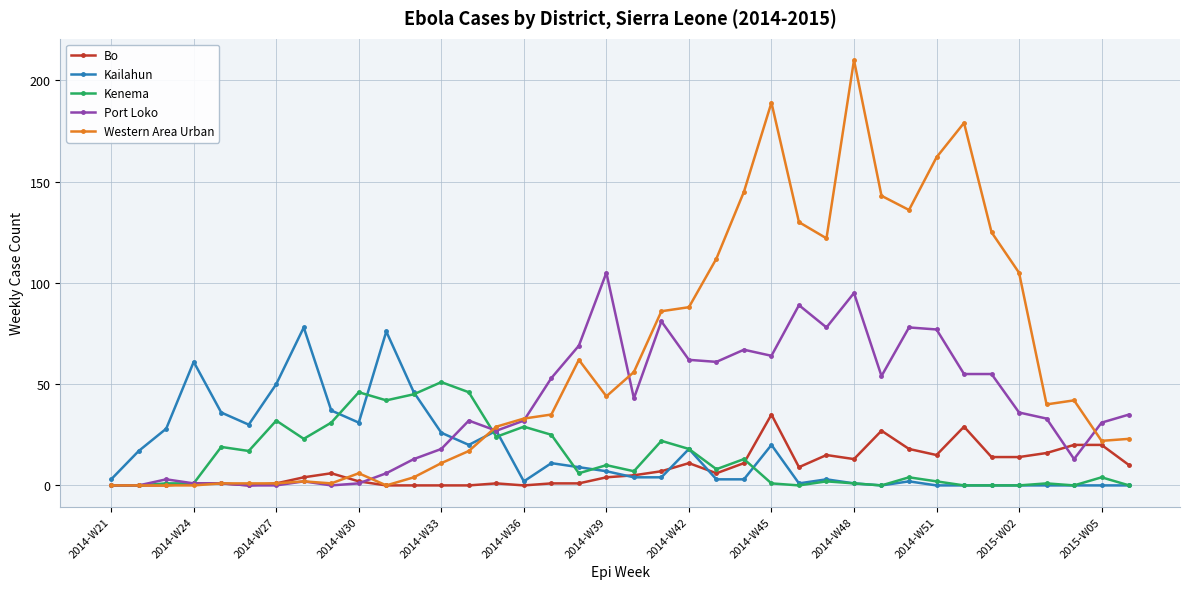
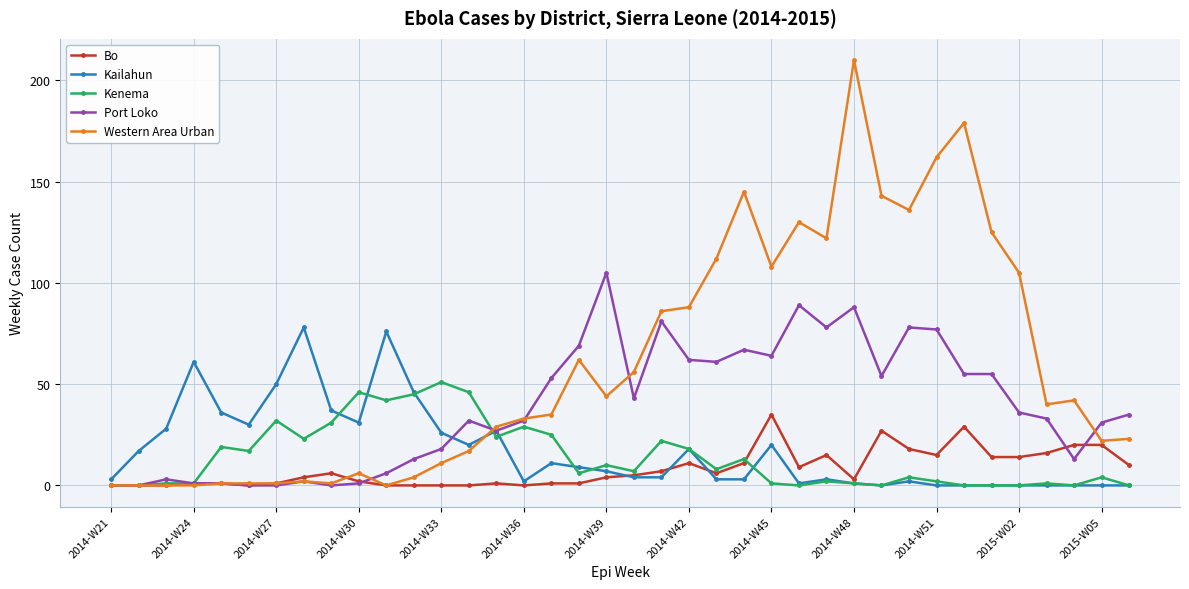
  {
    "Bo": {
      "2014-W33": 0,
      "2014-W36": 0,
      "2014-W39": 4,
      "2014-W42": 11,
      "2014-W45": 35,
-     "2014-W48": 13,
+     "2014-W48": 3,
      "2014-W51": 15,
      "2015-W02": 14,
      "2015-W05": 20
    },
    "Kailahun": {
      "2014-W21": 3,
      "2014-W24": 61,
      "2014-W27": 50,
      "2014-W30": 31,
      "2014-W33": 26,
      "2014-W36": 2,
      "2014-W39": 7,
      "2014-W45": 20,
      "2014-W51": 0,
      "2015-W05": 0
    },
    "Kenema": {
      "2014-W27": 32,
      "2014-W30": 46,
      "2014-W33": 51,
      "2014-W36": 29,
      "2014-W39": 10,
      "2014-W45": 1,
      "2014-W51": 2,
      "2015-W05": 4
    },
    "Port Loko": {
      "2014-W33": 18,
      "2014-W39": 105,
      "2014-W42": 62,
      "2014-W45": 64,
-     "2014-W48": 95,
+     "2014-W48": 88,
      "2014-W51": 77,
      "2015-W02": 36,
      "2015-W05": 31
    },
    "Western Area Urban": {
      "2014-W30": 6,
      "2014-W33": 11,
      "2014-W39": 44,
      "2014-W42": 88,
-     "2014-W45": 189,
+     "2014-W45": 108,
      "2014-W48": 210,
      "2014-W51": 162,
      "2015-W02": 105,
      "2015-W05": 22
    }
  }
